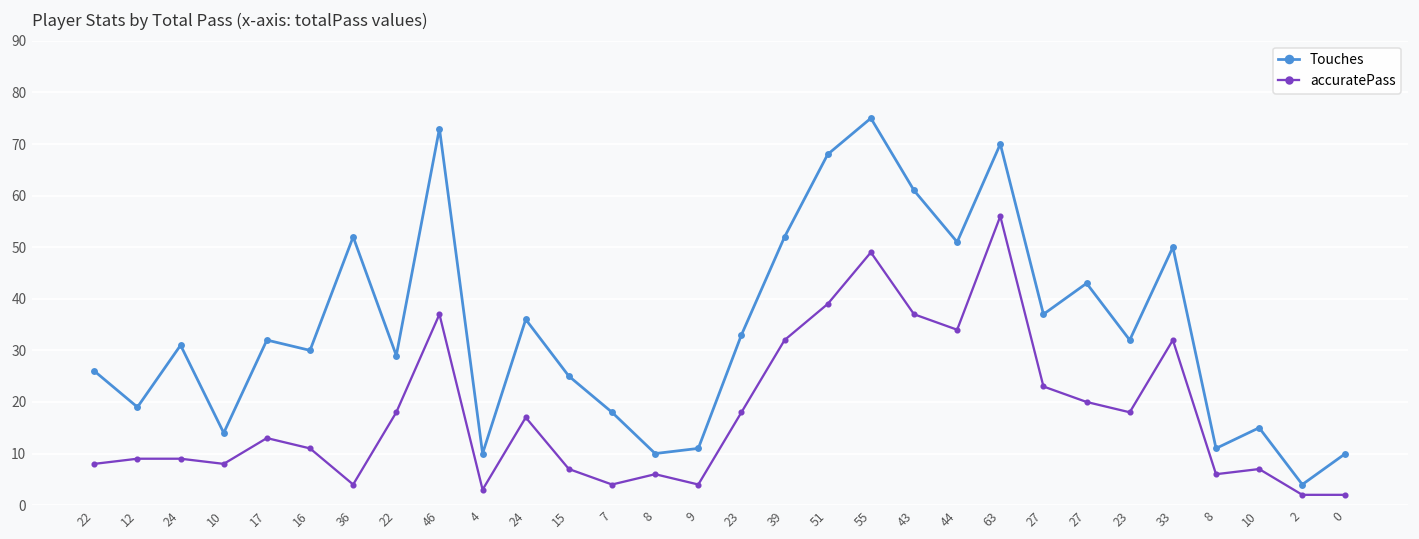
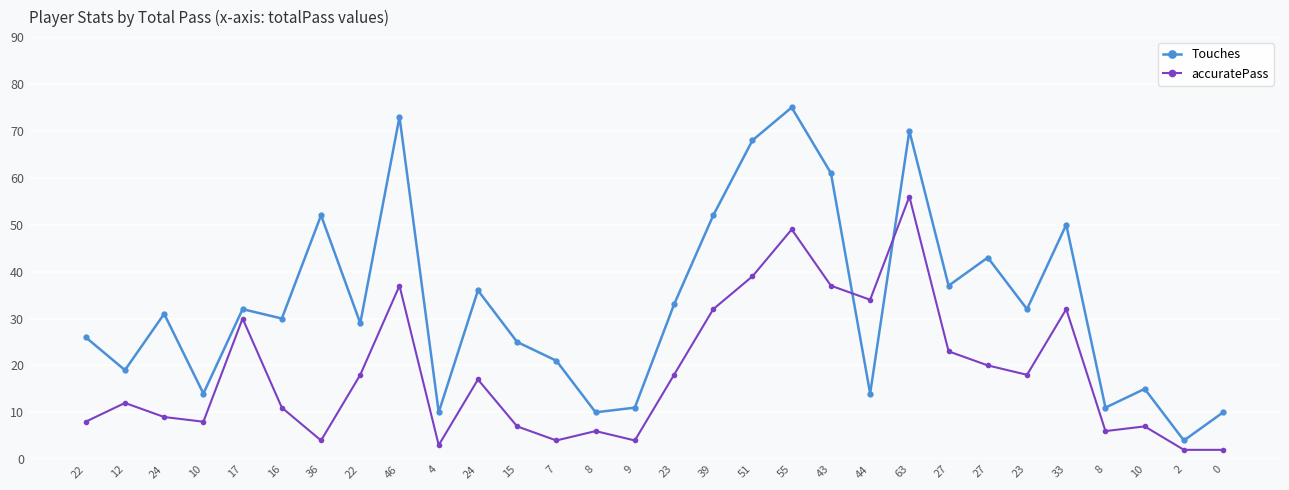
  {
    "Touches": {
      "12": 19,
      "17": 32,
      "16": 30,
      "36": 52,
      "46": 73,
      "4": 10,
      "15": 25,
-     "7": 18,
+     "7": 21,
      "9": 11,
      "39": 52,
      "51": 68,
      "55": 75,
      "43": 61,
-     "44": 51,
+     "44": 14,
      "63": 70,
      "33": 50,
      "2": 4,
      "0": 10
    },
    "accuratePass": {
-     "12": 9,
-     "17": 13,
+     "12": 12,
+     "17": 30,
      "16": 11,
      "36": 4,
      "46": 37,
      "4": 3,
      "15": 7,
      "7": 4,
      "9": 4,
      "39": 32,
      "51": 39,
      "55": 49,
      "43": 37,
      "44": 34,
      "63": 56,
      "33": 32,
      "2": 2,
      "0": 2
    }
  }
